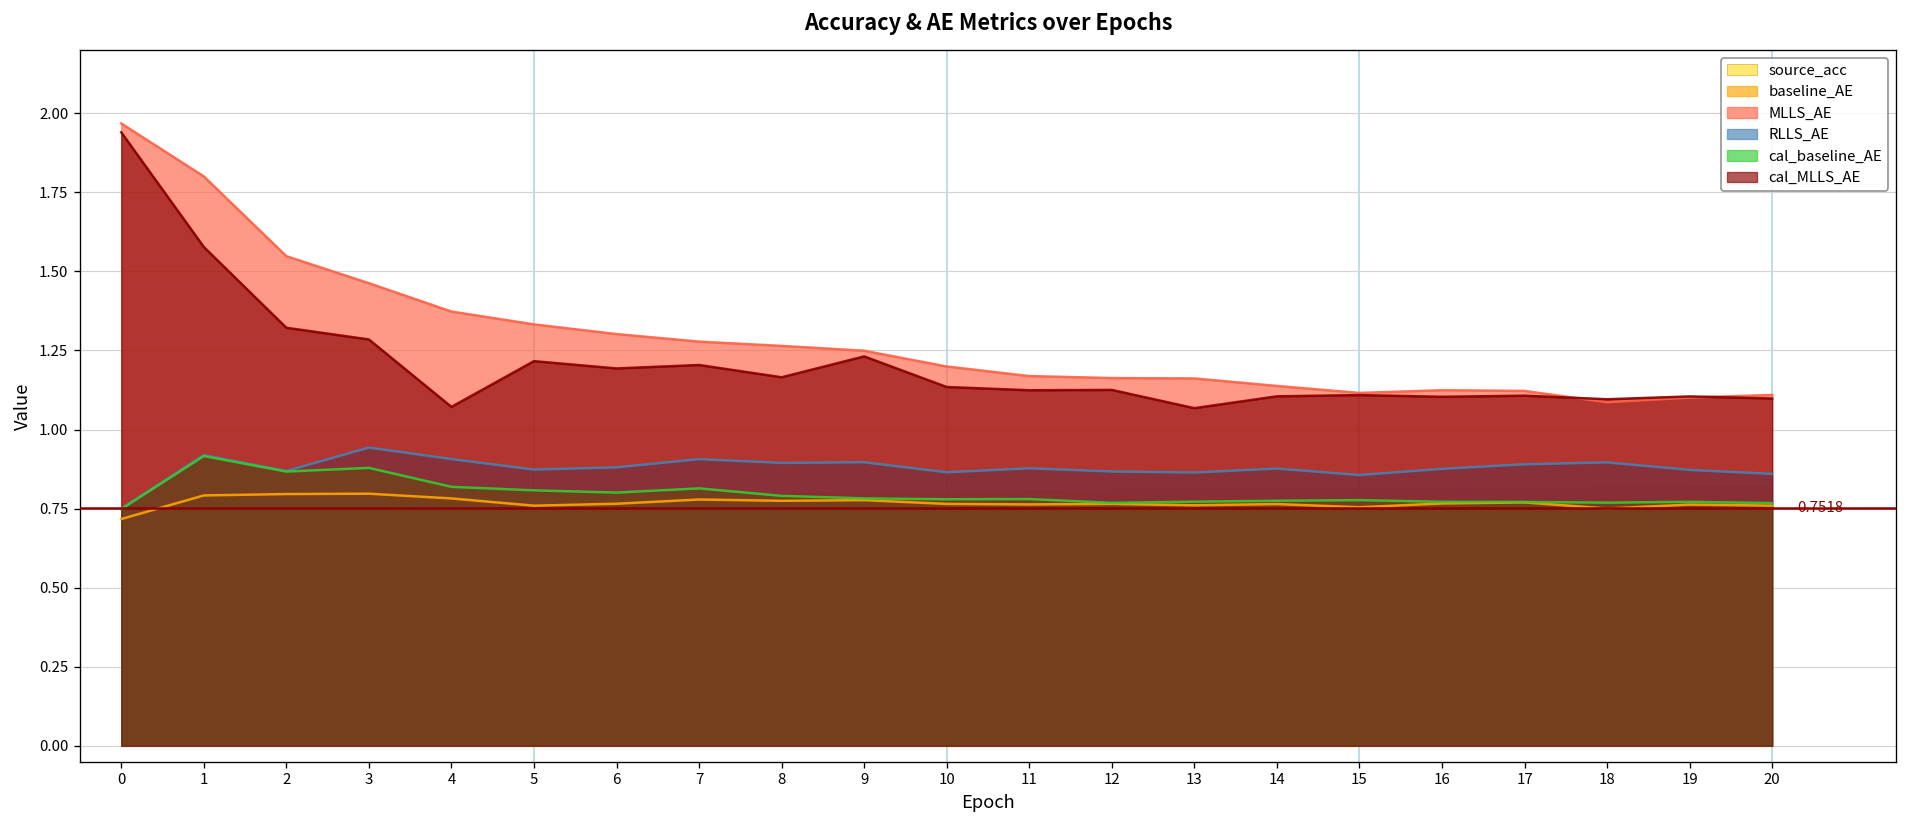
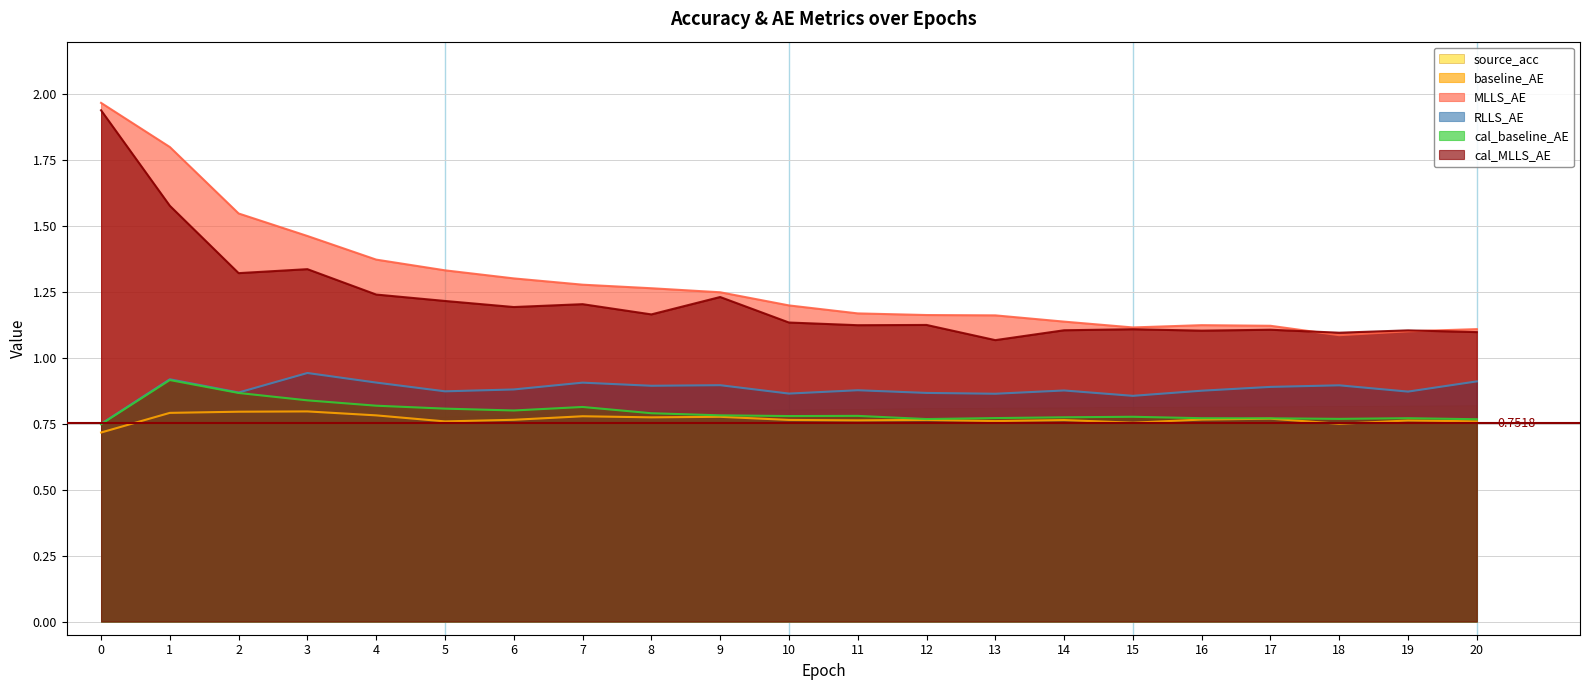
  {
    "MLLS_AE": {
      "0": 1.97,
      "1": 1.80,
      "2": 1.55,
      "3": 1.46,
      "4": 1.37,
      "5": 1.33,
      "6": 1.30,
      "7": 1.28,
      "8": 1.26,
      "9": 1.25,
      "10": 1.20,
      "11": 1.17,
      "12": 1.16,
      "13": 1.16,
      "14": 1.14,
      "16": 1.12,
      "17": 1.12,
      "20": 1.11
    },
    "RLLS_AE": {
      "3": 0.94,
      "4": 0.91,
      "5": 0.87,
      "6": 0.88,
      "7": 0.91,
      "8": 0.89,
      "9": 0.90,
      "10": 0.86,
      "11": 0.88,
      "12": 0.87,
      "13": 0.86,
      "14": 0.88,
      "15": 0.86,
      "16": 0.88,
      "17": 0.89,
      "18": 0.90,
      "19": 0.87,
-     "20": 0.86
+     "20": 0.91
    },
    "cal_baseline_AE": {
-     "3": 0.88,
+     "3": 0.84,
      "4": 0.82,
      "5": 0.81,
      "6": 0.80,
      "7": 0.81,
      "10": 0.78,
      "11": 0.78,
      "13": 0.77,
      "14": 0.77,
      "15": 0.78,
      "18": 0.77
    },
    "cal_MLLS_AE": {
      "0": 1.94,
      "1": 1.58,
      "2": 1.32,
-     "3": 1.28,
-     "4": 1.07,
+     "3": 1.34,
+     "4": 1.24,
      "5": 1.22,
      "6": 1.19,
      "7": 1.20,
      "8": 1.17,
      "9": 1.23,
      "10": 1.13,
      "11": 1.12,
      "12": 1.13,
      "13": 1.07,
      "14": 1.11,
      "16": 1.10,
      "17": 1.11,
      "20": 1.10
    }
  }
